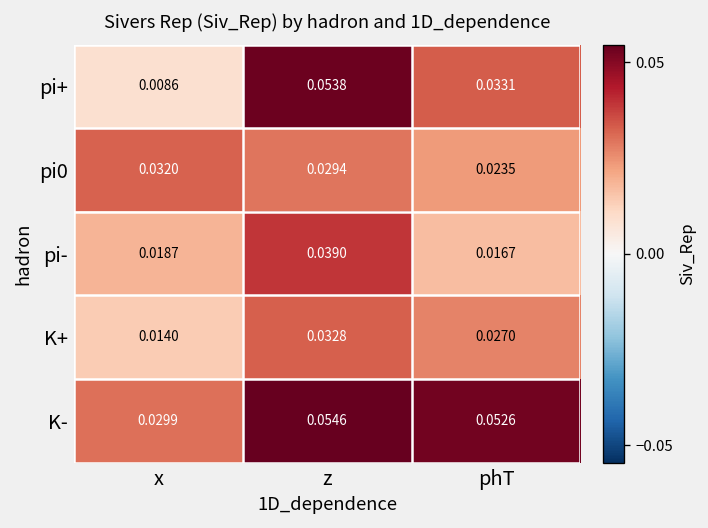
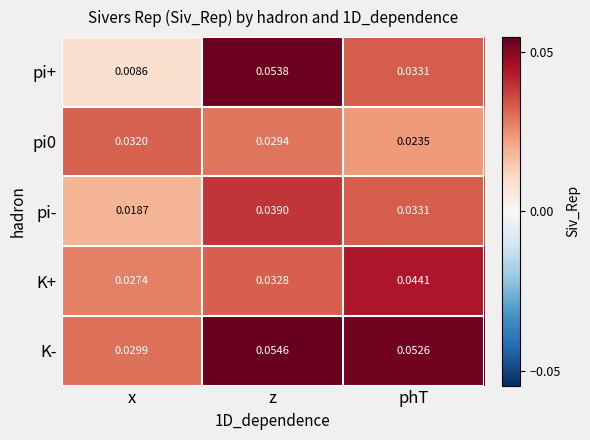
  {
    "pi+": {
      "x": 0.0086,
      "z": 0.0538,
      "phT": 0.0331
    },
    "pi0": {
      "x": 0.0320,
      "z": 0.0294,
      "phT": 0.0235
    },
    "pi-": {
      "x": 0.0187,
      "z": 0.0390,
-     "phT": 0.0167
+     "phT": 0.0331
    },
    "K+": {
-     "x": 0.0140,
+     "x": 0.0274,
      "z": 0.0328,
-     "phT": 0.0270
+     "phT": 0.0441
    },
    "K-": {
      "x": 0.0299,
      "z": 0.0546,
      "phT": 0.0526
    }
  }
